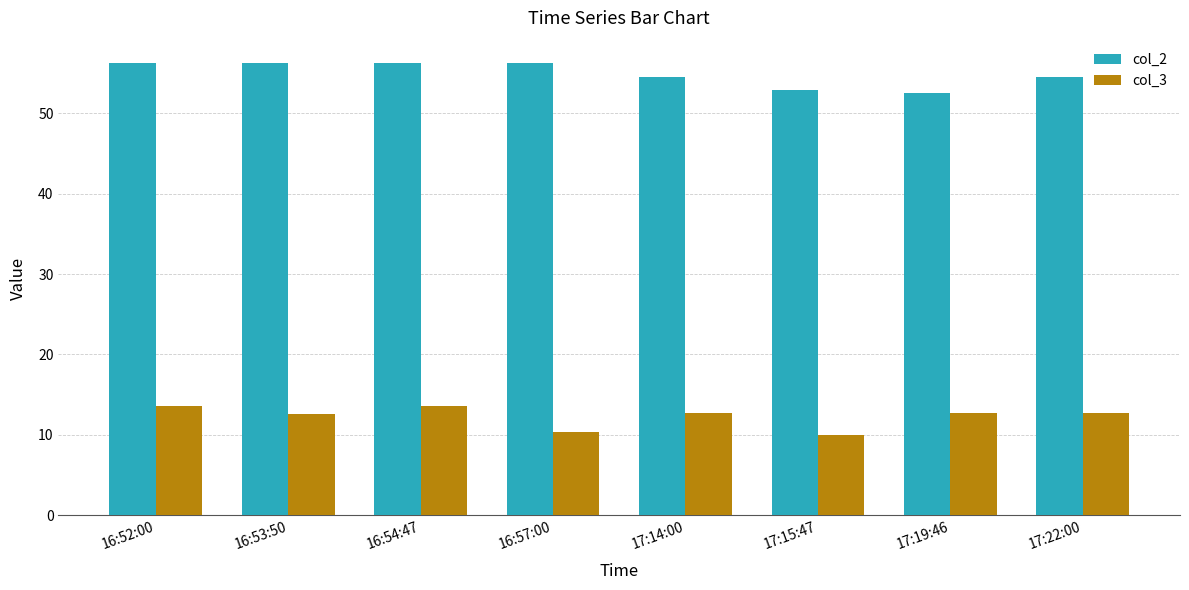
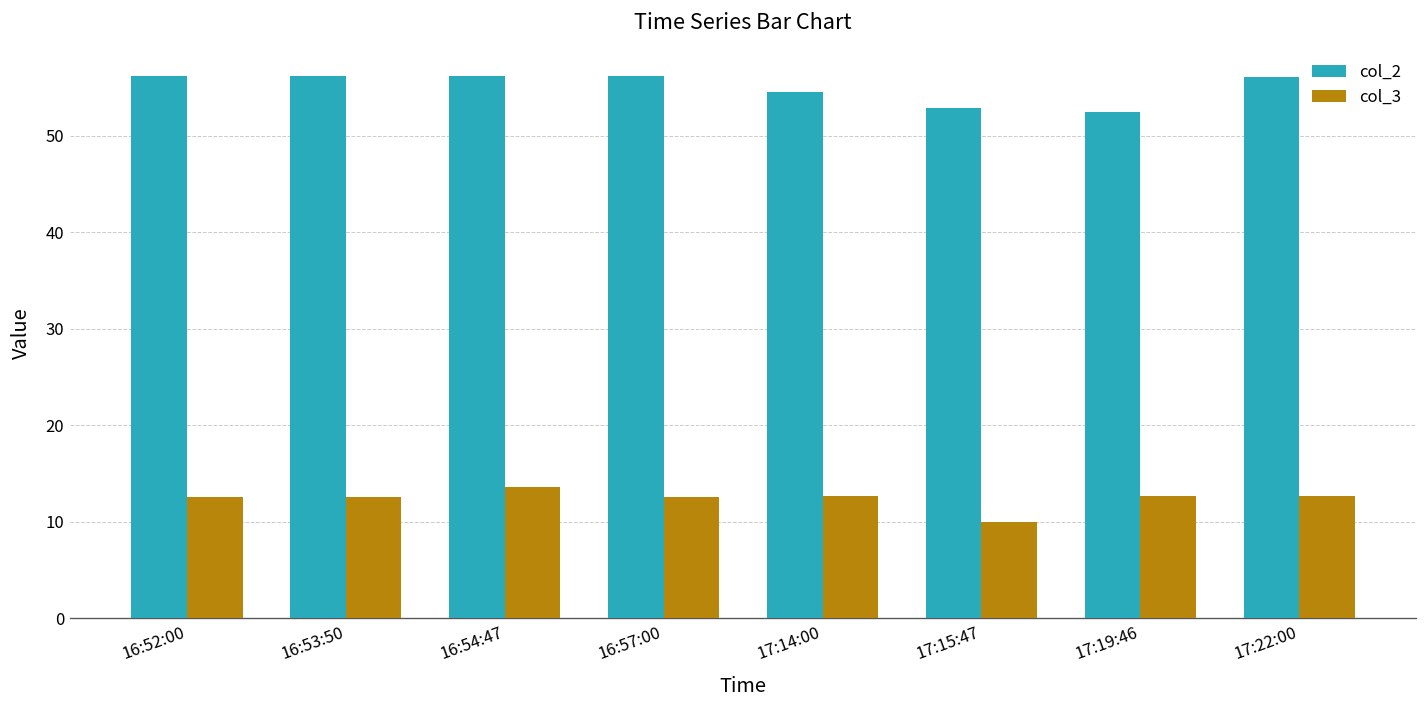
  {
    "col_2": {
      "16:52:00": 56,
      "16:53:50": 56,
      "16:54:47": 56,
      "16:57:00": 56,
      "17:14:00": 54,
      "17:15:47": 53,
      "17:19:46": 52,
-     "17:22:00": 55
+     "17:22:00": 56
    },
    "col_3": {
-     "16:52:00": 14,
+     "16:52:00": 13,
      "16:53:50": 13,
      "16:54:47": 14,
-     "16:57:00": 10,
+     "16:57:00": 13,
      "17:14:00": 13,
      "17:15:47": 10,
      "17:19:46": 13,
      "17:22:00": 13
    }
  }
